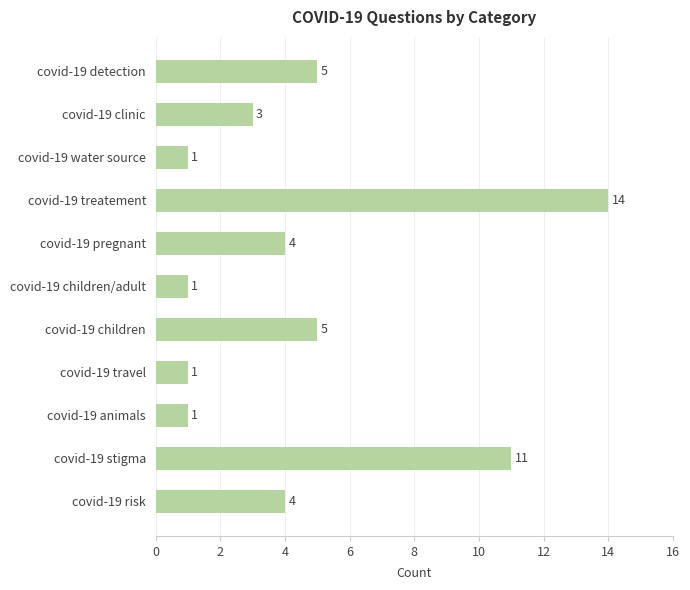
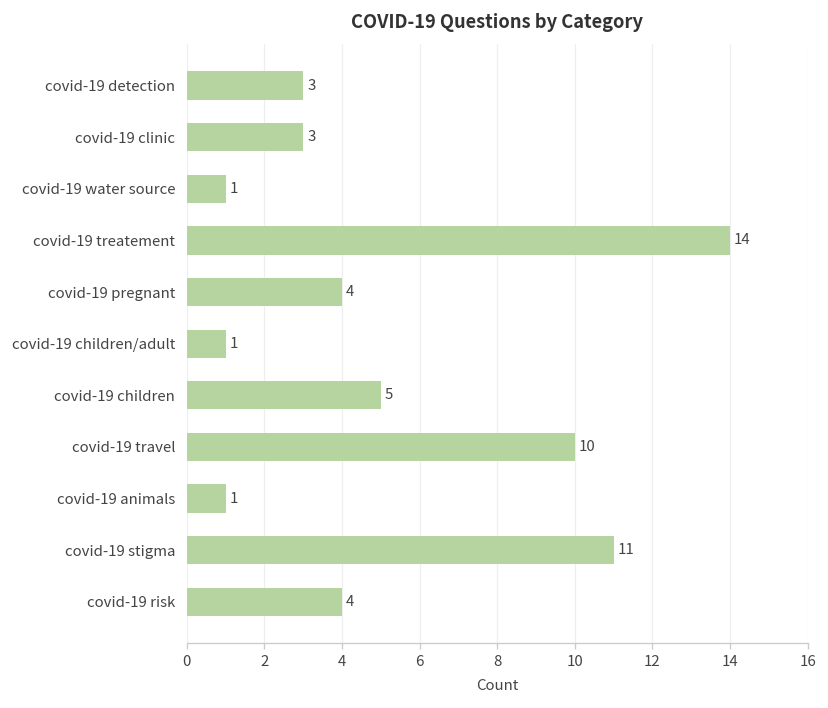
  {
-   "covid-19 detection": 5,
+   "covid-19 detection": 3,
    "covid-19 clinic": 3,
    "covid-19 water source": 1,
    "covid-19 treatement": 14,
    "covid-19 pregnant": 4,
    "covid-19 children/adult": 1,
    "covid-19 children": 5,
-   "covid-19 travel": 1,
+   "covid-19 travel": 10,
    "covid-19 animals": 1,
    "covid-19 stigma": 11,
    "covid-19 risk": 4
  }
